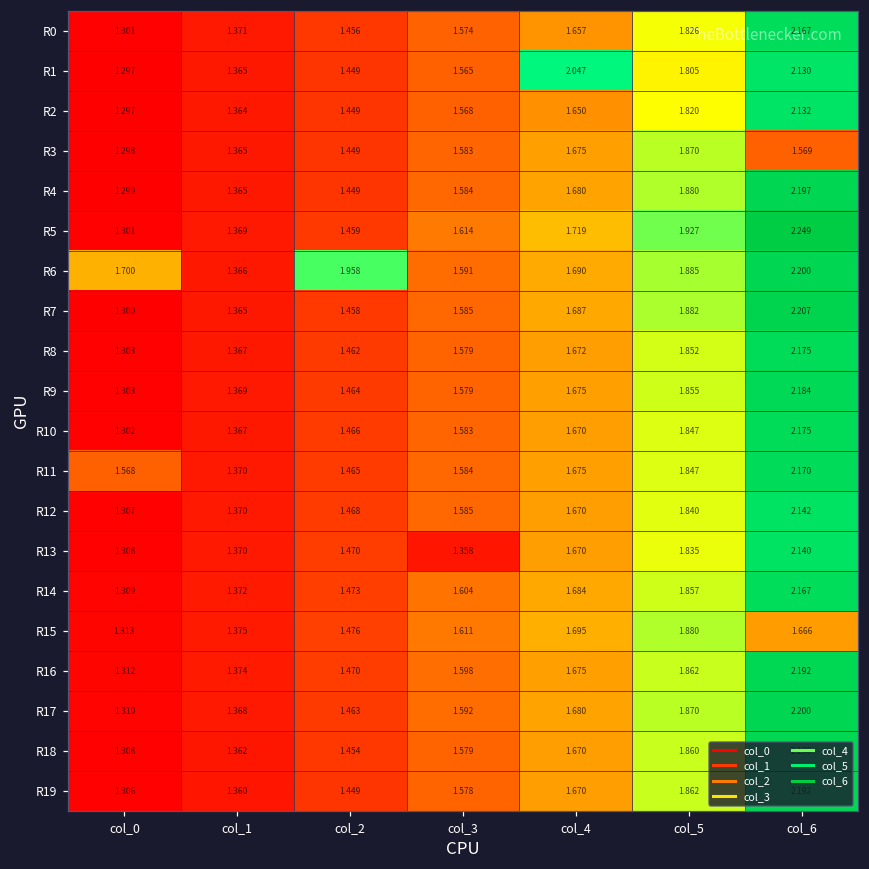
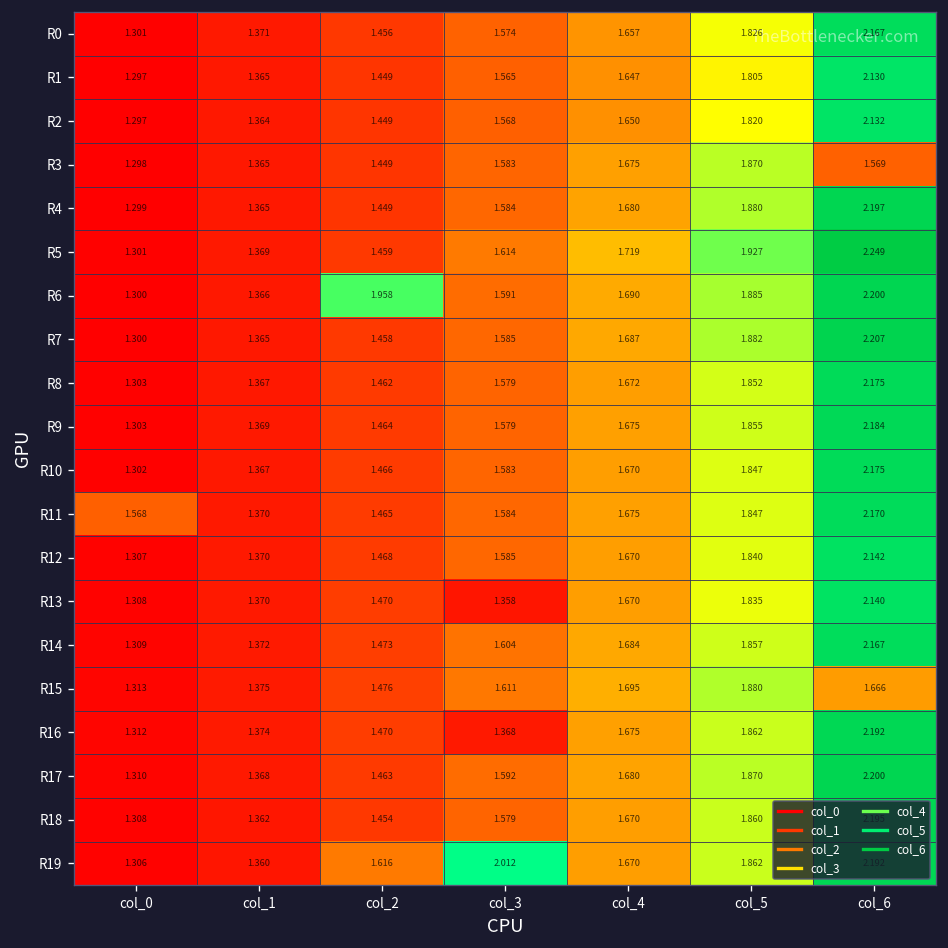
  {
    "R0": {
      "col_0": 1.301,
      "col_1": 1.371,
      "col_2": 1.456,
      "col_3": 1.574,
      "col_4": 1.657
    },
    "R1": {
      "col_0": 1.297,
      "col_1": 1.365,
      "col_2": 1.449,
      "col_3": 1.565,
-     "col_4": 2.047,
+     "col_4": 1.647,
      "col_5": 1.805,
      "col_6": 2.130
    },
    "R2": {
      "col_0": 1.297,
      "col_1": 1.364,
      "col_2": 1.449,
      "col_3": 1.568,
      "col_4": 1.650,
      "col_5": 1.820,
      "col_6": 2.132
    },
    "R3": {
      "col_0": 1.298,
      "col_1": 1.365,
      "col_2": 1.449,
      "col_3": 1.583,
      "col_4": 1.675,
      "col_5": 1.870,
      "col_6": 1.569
    },
    "R4": {
      "col_0": 1.299,
      "col_1": 1.365,
      "col_2": 1.449,
      "col_3": 1.584,
      "col_4": 1.680,
      "col_5": 1.880,
      "col_6": 2.197
    },
    "R5": {
      "col_0": 1.301,
      "col_1": 1.369,
      "col_2": 1.459,
      "col_3": 1.614,
      "col_4": 1.719,
      "col_5": 1.927,
      "col_6": 2.249
    },
    "R6": {
-     "col_0": 1.700,
+     "col_0": 1.300,
      "col_1": 1.366,
      "col_2": 1.958,
      "col_3": 1.591,
      "col_4": 1.690,
      "col_5": 1.885,
      "col_6": 2.200
    },
    "R7": {
      "col_0": 1.300,
      "col_1": 1.365,
      "col_2": 1.458,
      "col_3": 1.585,
      "col_4": 1.687,
      "col_5": 1.882,
      "col_6": 2.207
    },
    "R8": {
      "col_0": 1.303,
      "col_1": 1.367,
      "col_2": 1.462,
      "col_3": 1.579,
      "col_4": 1.672,
      "col_5": 1.852,
      "col_6": 2.175
    },
    "R9": {
      "col_0": 1.303,
      "col_1": 1.369,
      "col_2": 1.464,
      "col_3": 1.579,
      "col_4": 1.675,
      "col_5": 1.855,
      "col_6": 2.184
    },
    "R10": {
      "col_0": 1.302,
      "col_1": 1.367,
      "col_2": 1.466,
      "col_3": 1.583,
      "col_4": 1.670,
      "col_5": 1.847,
      "col_6": 2.175
    },
    "R11": {
      "col_0": 1.568,
      "col_1": 1.370,
      "col_2": 1.465,
      "col_3": 1.584,
      "col_4": 1.675,
      "col_5": 1.847,
      "col_6": 2.170
    },
    "R12": {
      "col_0": 1.307,
      "col_1": 1.370,
      "col_2": 1.468,
      "col_3": 1.585,
      "col_4": 1.670,
      "col_5": 1.840,
      "col_6": 2.142
    },
    "R13": {
      "col_0": 1.308,
      "col_1": 1.370,
      "col_2": 1.470,
      "col_3": 1.358,
      "col_4": 1.670,
      "col_5": 1.835,
      "col_6": 2.140
    },
    "R14": {
      "col_0": 1.309,
      "col_1": 1.372,
      "col_2": 1.473,
      "col_3": 1.604,
      "col_4": 1.684,
      "col_5": 1.857,
      "col_6": 2.167
    },
    "R15": {
      "col_0": 1.313,
      "col_1": 1.375,
      "col_2": 1.476,
      "col_3": 1.611,
      "col_4": 1.695,
      "col_5": 1.880,
      "col_6": 1.666
    },
    "R16": {
      "col_0": 1.312,
      "col_1": 1.374,
      "col_2": 1.470,
-     "col_3": 1.598,
+     "col_3": 1.368,
      "col_4": 1.675,
      "col_5": 1.862,
      "col_6": 2.192
    },
    "R17": {
      "col_0": 1.310,
      "col_1": 1.368,
      "col_2": 1.463,
      "col_3": 1.592,
      "col_4": 1.680,
      "col_5": 1.870,
      "col_6": 2.200
    },
    "R18": {
      "col_0": 1.308,
      "col_1": 1.362,
      "col_2": 1.454,
      "col_3": 1.579,
      "col_4": 1.670,
      "col_5": 1.860
    },
    "R19": {
      "col_0": 1.306,
      "col_1": 1.360,
-     "col_2": 1.449,
-     "col_3": 1.578,
+     "col_2": 1.616,
+     "col_3": 2.012,
      "col_4": 1.670,
      "col_5": 1.862
    }
  }
